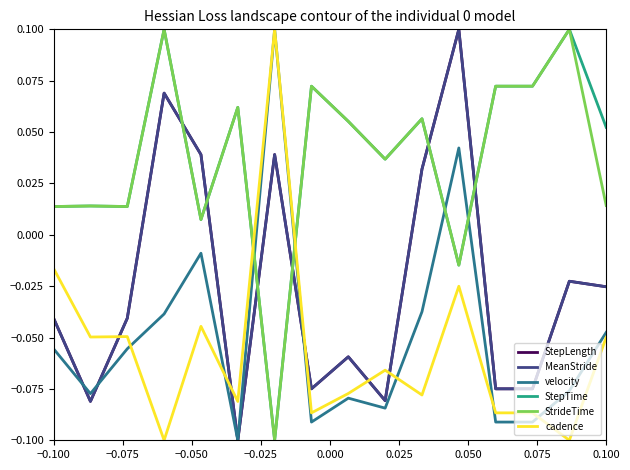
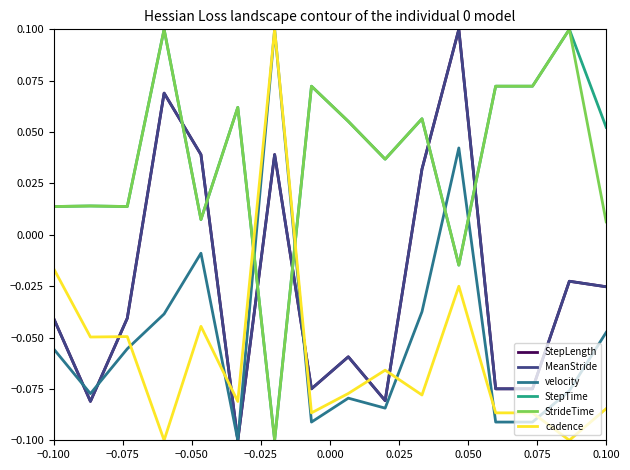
  {
    "StrideTime": {
-     "0.100": 0.014
+     "0.100": 0.006
    },
    "cadence": {
      "−0.100": -0.016,
-     "0.100": -0.050
+     "0.100": -0.085
    }
  }
